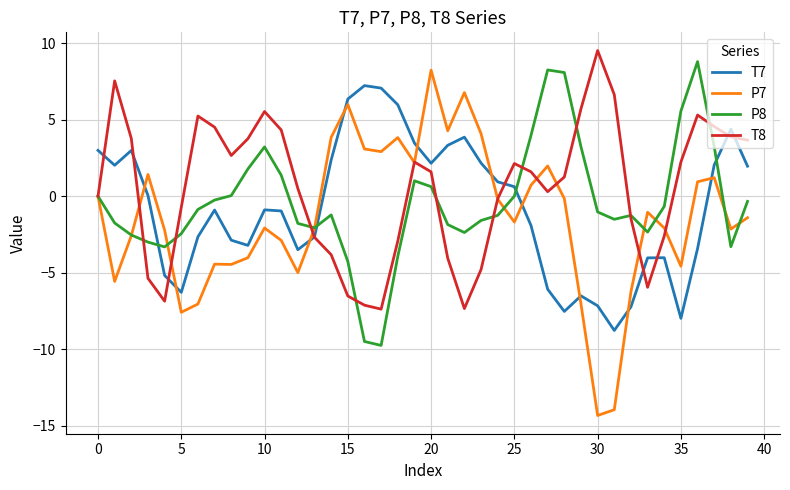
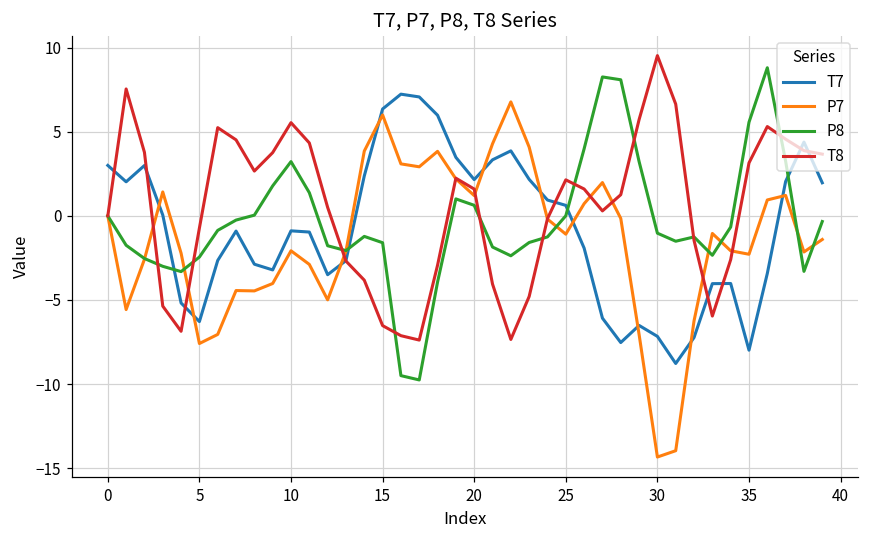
  {
    "T7": {
      "0": 3.0,
      "5": -6.3,
      "10": -0.9,
      "15": 6.4,
      "20": 2.2,
      "25": 0.6,
      "30": -7.2,
      "35": -8.0
    },
    "P7": {
      "5": -7.6,
      "10": -2.1,
      "15": 6.0,
-     "20": 8.2,
-     "25": -1.7,
+     "20": 1.2,
+     "25": -1.1,
      "30": -14.3,
-     "35": -4.6
+     "35": -2.3
    },
    "P8": {
      "5": -2.4,
      "10": 3.2,
-     "15": -4.3,
+     "15": -1.6,
      "20": 0.6,
      "25": 0.0,
      "30": -1.0,
      "35": 5.6
    },
    "T8": {
      "5": -0.7,
      "10": 5.5,
      "15": -6.5,
      "20": 1.6,
      "25": 2.1,
      "30": 9.5,
-     "35": 2.2
+     "35": 3.1
    }
  }
